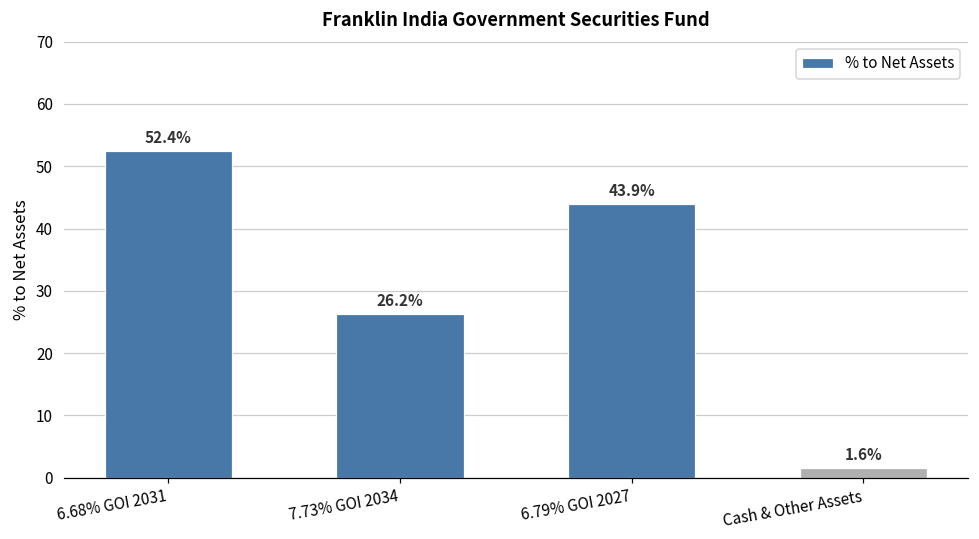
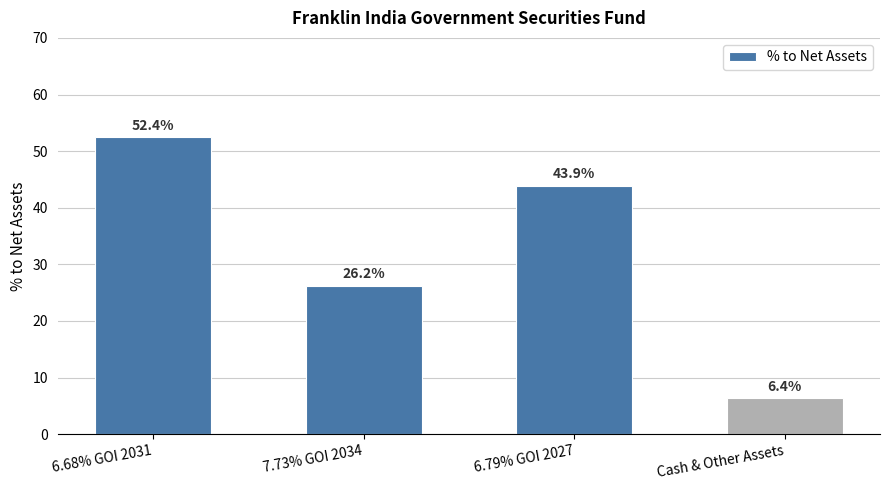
  {
    "6.68% GOI 2031": "52.4%",
    "7.73% GOI 2034": "26.2%",
    "6.79% GOI 2027": "43.9%",
-   "Cash & Other Assets": "1.6%"
+   "Cash & Other Assets": "6.4%"
  }
